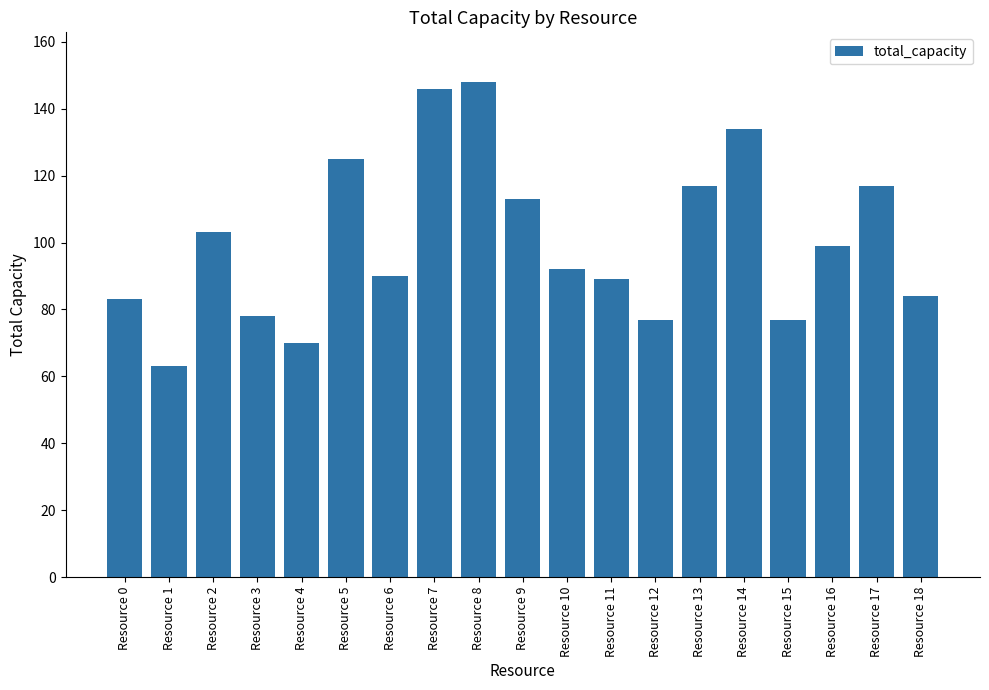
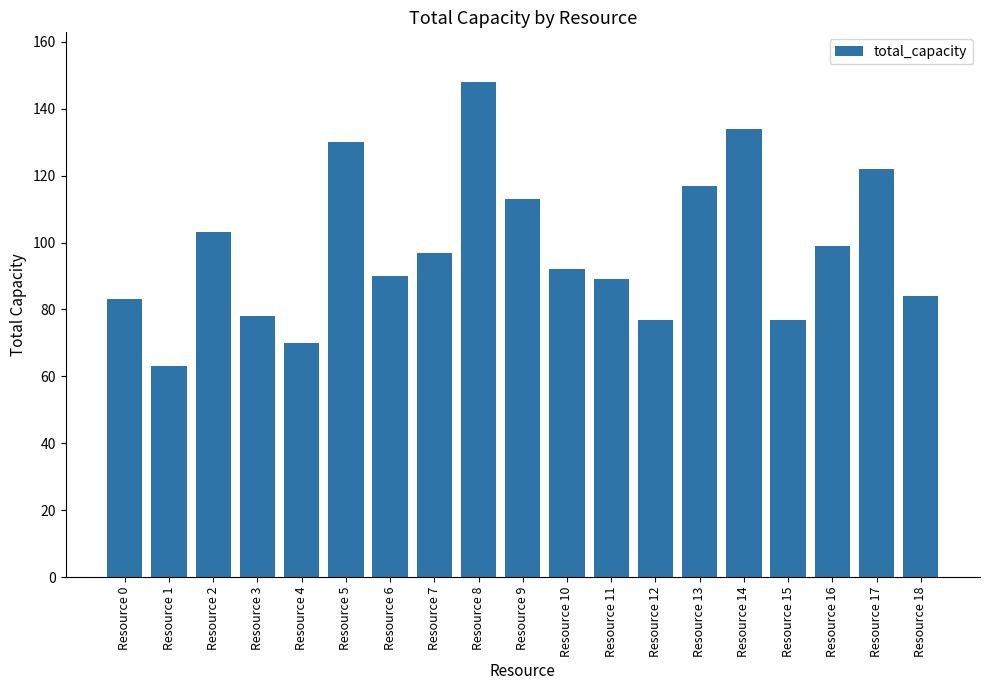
  {
    "Resource 0": 83,
    "Resource 1": 63,
    "Resource 2": 103,
    "Resource 3": 78,
    "Resource 4": 70,
-   "Resource 5": 125,
+   "Resource 5": 130,
    "Resource 6": 90,
-   "Resource 7": 146,
+   "Resource 7": 97,
    "Resource 8": 148,
    "Resource 9": 113,
    "Resource 10": 92,
    "Resource 11": 89,
    "Resource 12": 77,
    "Resource 13": 117,
    "Resource 14": 134,
    "Resource 15": 77,
    "Resource 16": 99,
-   "Resource 17": 117,
+   "Resource 17": 122,
    "Resource 18": 84
  }
